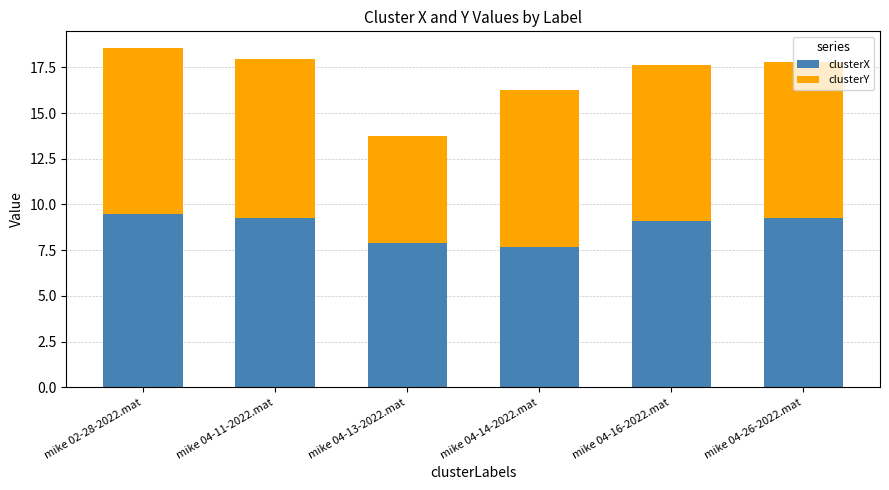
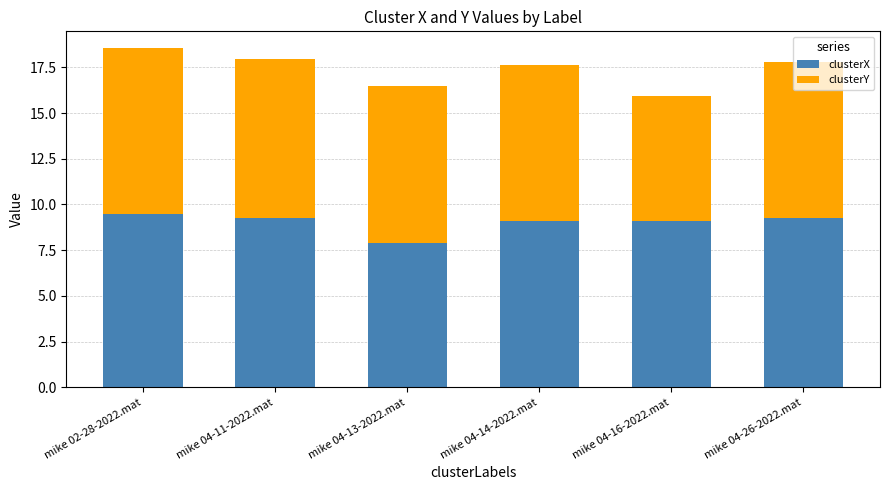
  {
    "clusterX": {
      "mike 02-28-2022.mat": 9.5,
      "mike 04-11-2022.mat": 9.3,
      "mike 04-13-2022.mat": 7.9,
-     "mike 04-14-2022.mat": 7.7,
+     "mike 04-14-2022.mat": 9.1,
      "mike 04-16-2022.mat": 9.1,
      "mike 04-26-2022.mat": 9.2
    },
    "clusterY": {
      "mike 02-28-2022.mat": 9.1,
      "mike 04-11-2022.mat": 8.7,
-     "mike 04-13-2022.mat": 5.8,
+     "mike 04-13-2022.mat": 8.6,
      "mike 04-14-2022.mat": 8.6,
-     "mike 04-16-2022.mat": 8.6
+     "mike 04-16-2022.mat": 6.9
    }
  }
